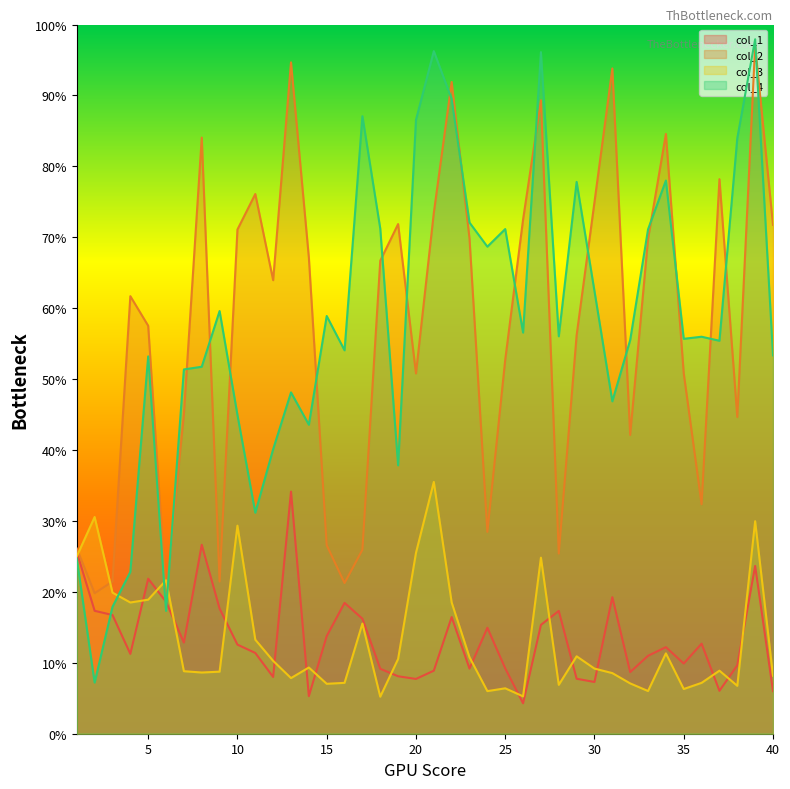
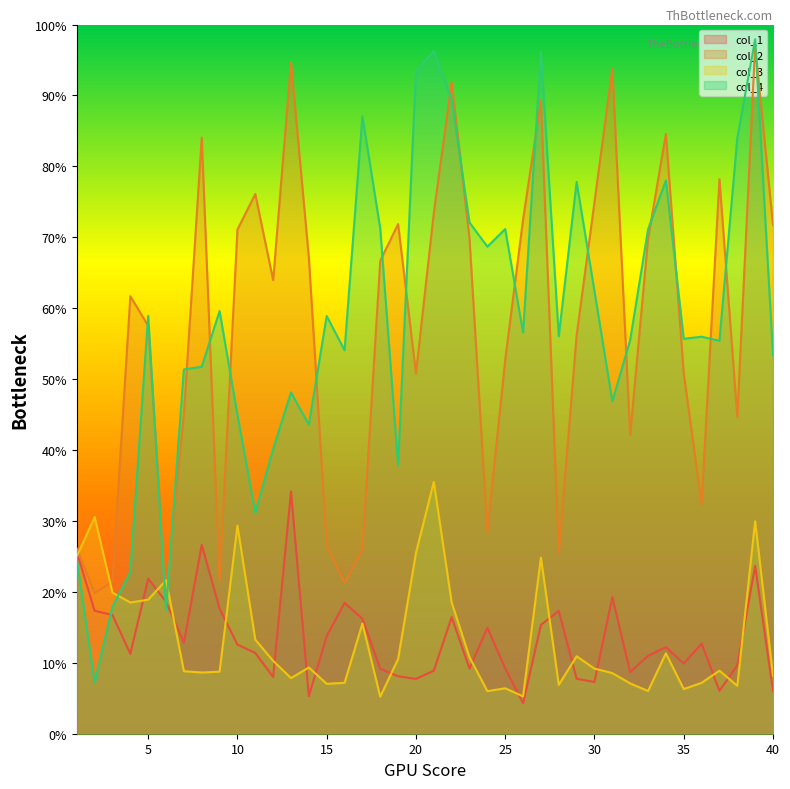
  {
    "col_4": {
-     "5": "53%",
+     "5": "59%",
      "10": "45%",
      "15": "59%",
-     "20": "87%",
+     "20": "93%",
      "25": "71%",
      "30": "62%",
      "35": "56%",
      "40": "53%"
    }
  }
